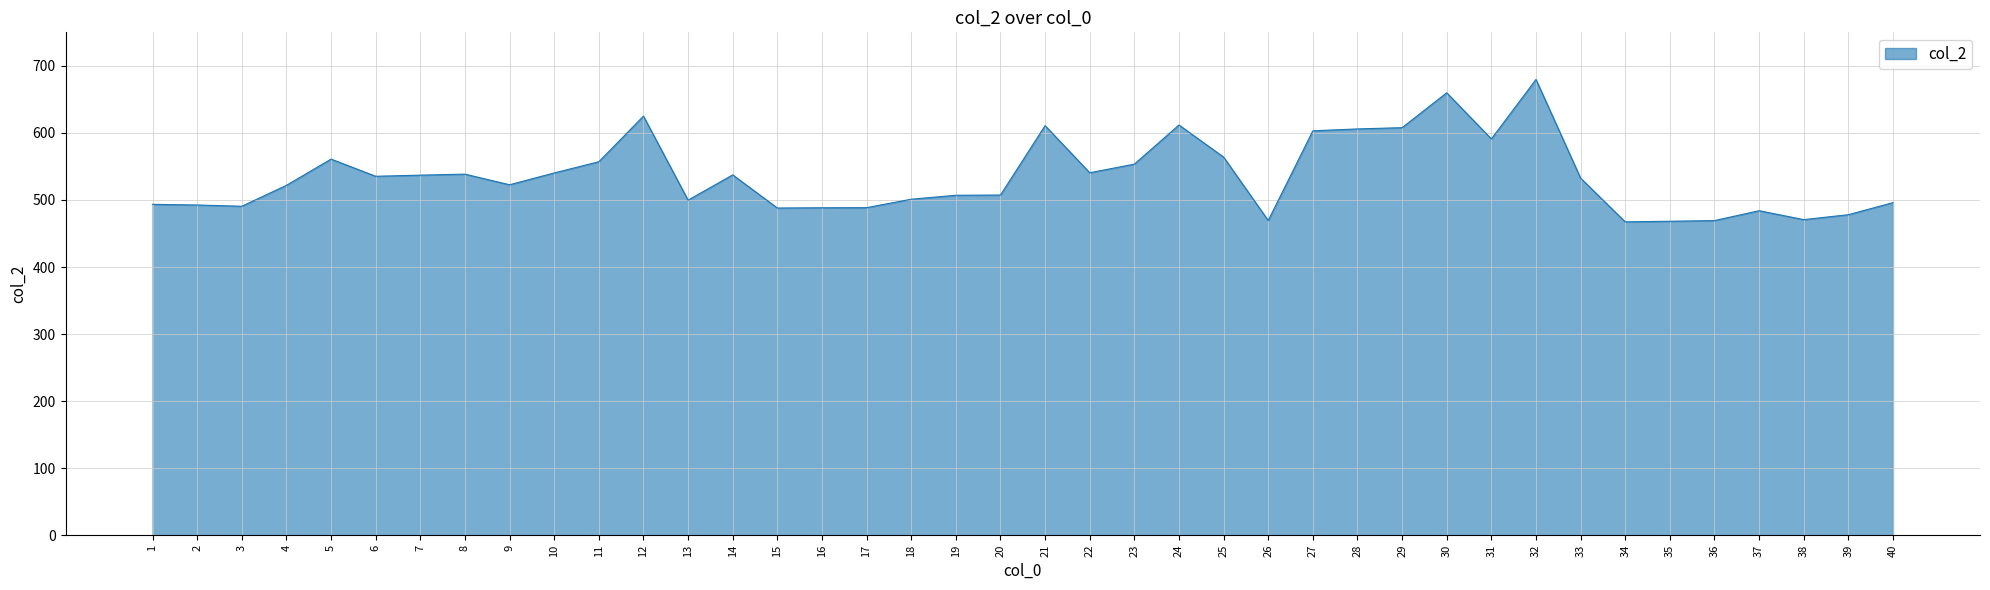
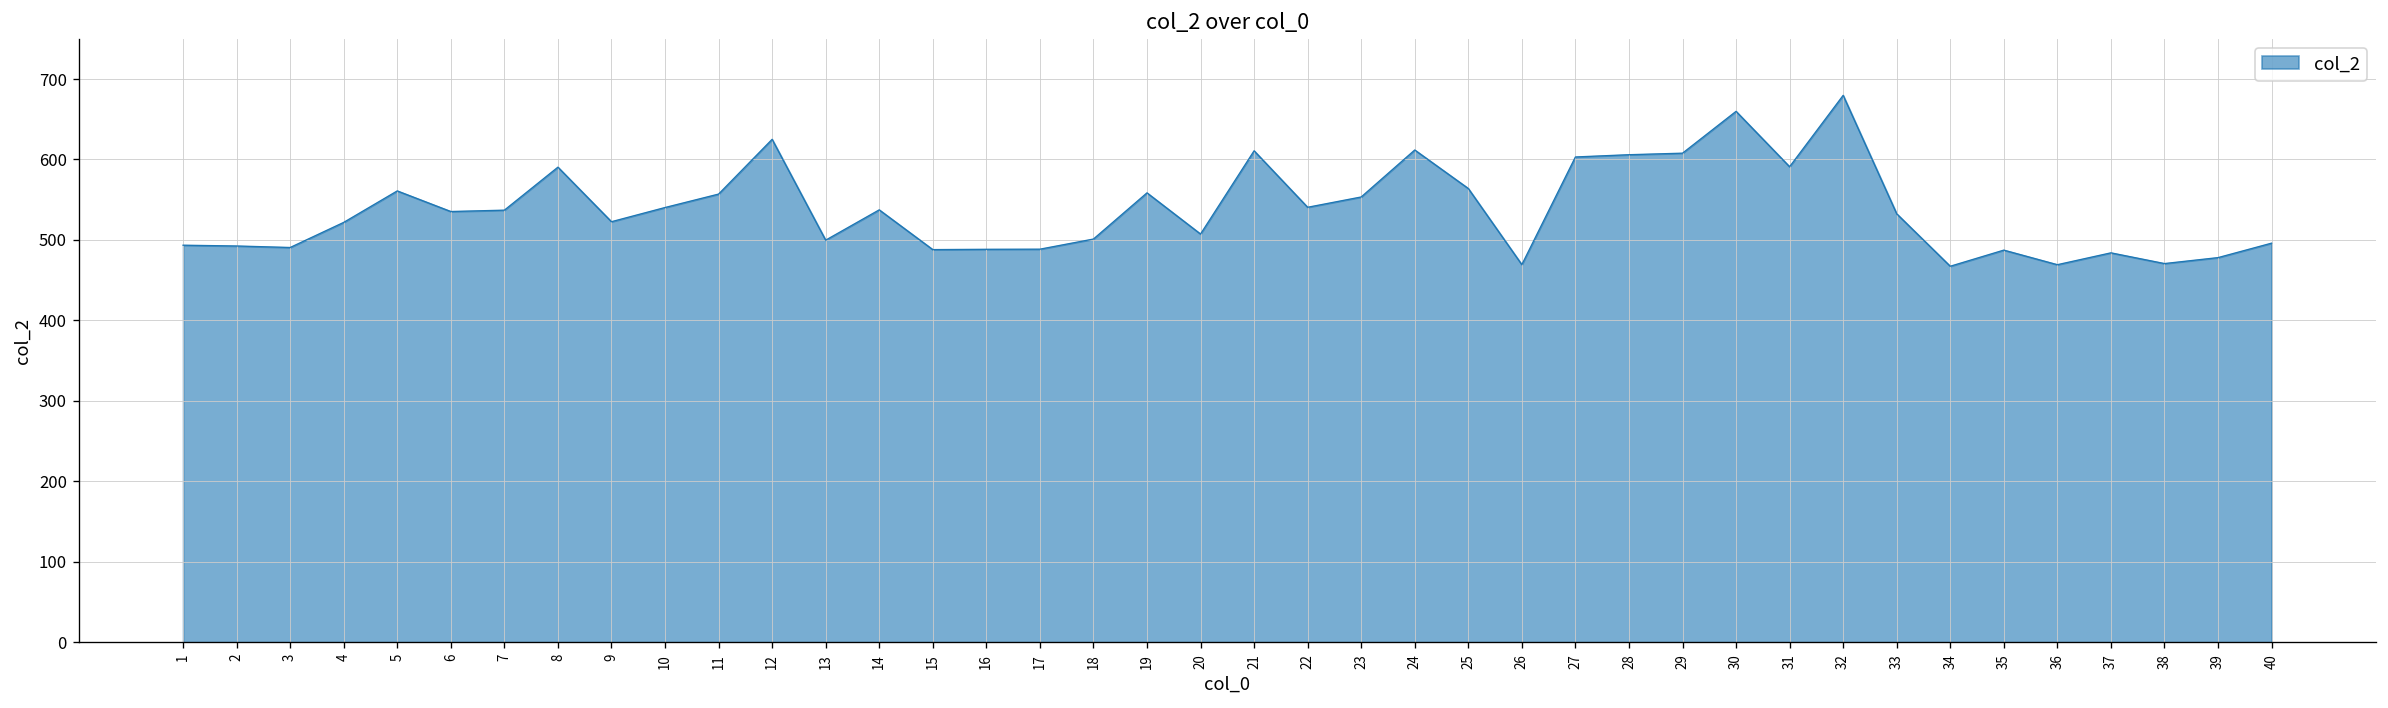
  {
    "1": 490,
    "2": 490,
    "3": 490,
    "4": 520,
    "5": 560,
    "6": 540,
    "7": 540,
-   "8": 540,
+   "8": 590,
    "9": 520,
    "10": 540,
    "11": 560,
    "12": 630,
    "13": 500,
    "14": 540,
    "15": 490,
    "16": 490,
    "17": 490,
    "18": 500,
-   "19": 510,
+   "19": 560,
    "20": 510,
    "21": 610,
    "22": 540,
    "23": 550,
    "24": 610,
    "25": 560,
    "26": 470,
    "27": 600,
    "28": 610,
    "29": 610,
    "30": 660,
    "31": 590,
    "32": 680,
    "33": 530,
    "34": 470,
-   "35": 470,
+   "35": 490,
    "36": 470,
    "37": 480,
    "38": 470,
    "39": 480,
    "40": 500
  }
